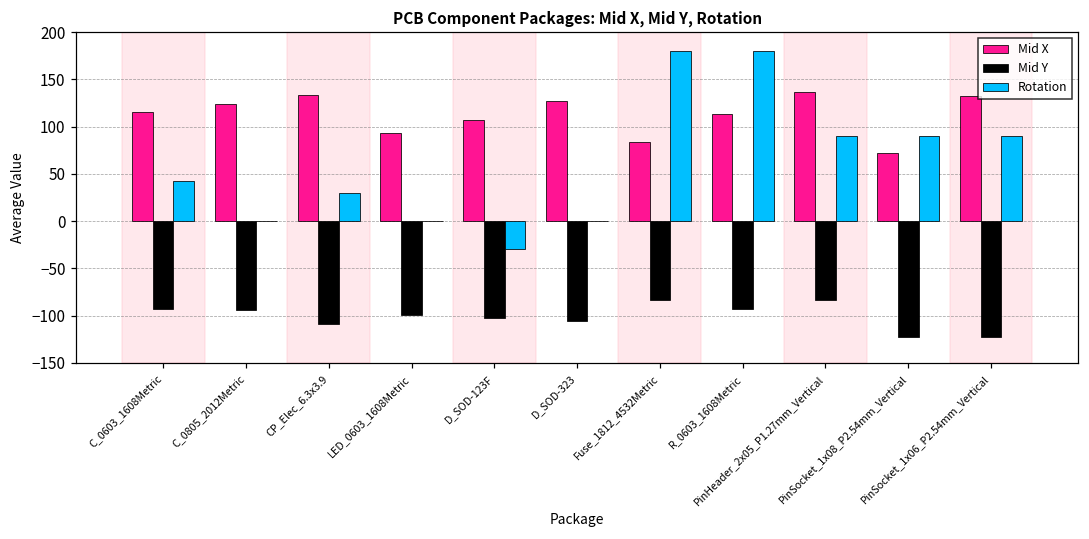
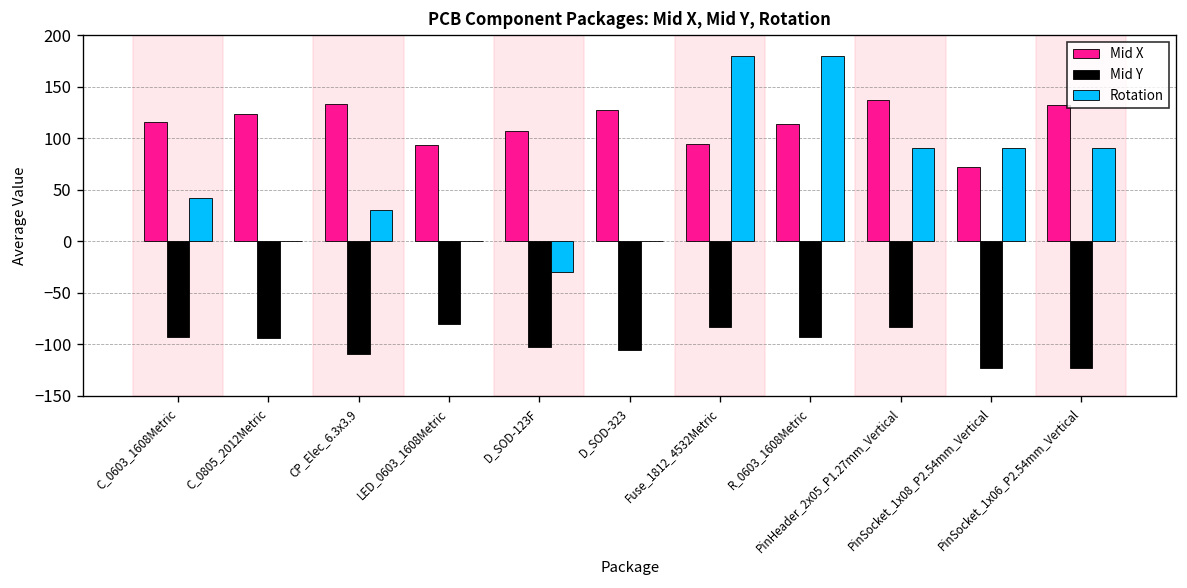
  {
    "Mid X": {
      "C_0603_1608Metric": 120,
      "C_0805_2012Metric": 120,
      "CP_Elec_6.3x3.9": 130,
      "LED_0603_1608Metric": 90,
      "D_SOD-123F": 110,
      "D_SOD-323": 130,
-     "Fuse_1812_4532Metric": 80,
+     "Fuse_1812_4532Metric": 90,
      "R_0603_1608Metric": 110,
      "PinHeader_2x05_P1.27mm_Vertical": 140,
      "PinSocket_1x08_P2.54mm_Vertical": 70,
      "PinSocket_1x06_P2.54mm_Vertical": 130
    },
    "Mid Y": {
      "C_0603_1608Metric": -90,
      "C_0805_2012Metric": -90,
      "CP_Elec_6.3x3.9": -110,
-     "LED_0603_1608Metric": -100,
+     "LED_0603_1608Metric": -80,
      "D_SOD-123F": -100,
      "D_SOD-323": -110,
      "Fuse_1812_4532Metric": -80,
      "R_0603_1608Metric": -90,
      "PinHeader_2x05_P1.27mm_Vertical": -80,
      "PinSocket_1x08_P2.54mm_Vertical": -120,
      "PinSocket_1x06_P2.54mm_Vertical": -120
    },
    "Rotation": {
      "C_0603_1608Metric": 40,
      "C_0805_2012Metric": 0,
      "CP_Elec_6.3x3.9": 30,
      "LED_0603_1608Metric": 0,
      "D_SOD-123F": -30,
      "D_SOD-323": 0,
      "Fuse_1812_4532Metric": 180,
      "R_0603_1608Metric": 180,
      "PinHeader_2x05_P1.27mm_Vertical": 90,
      "PinSocket_1x08_P2.54mm_Vertical": 90,
      "PinSocket_1x06_P2.54mm_Vertical": 90
    }
  }
